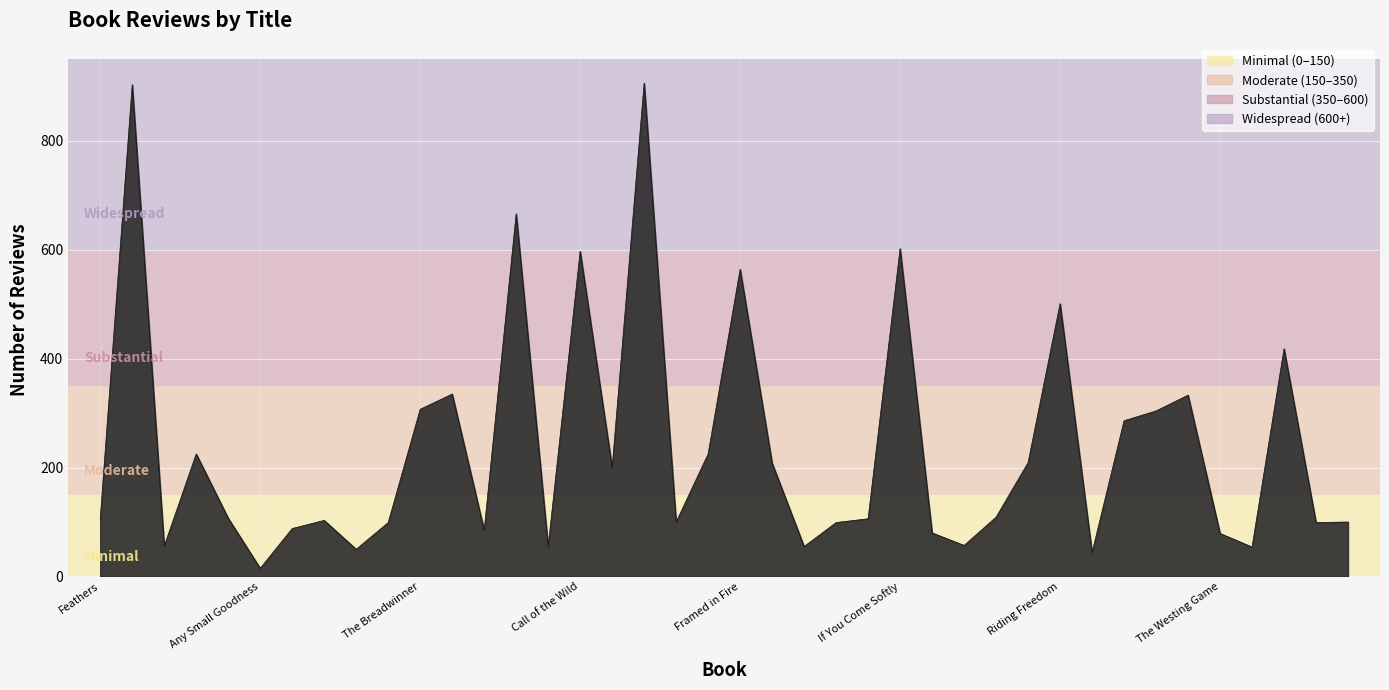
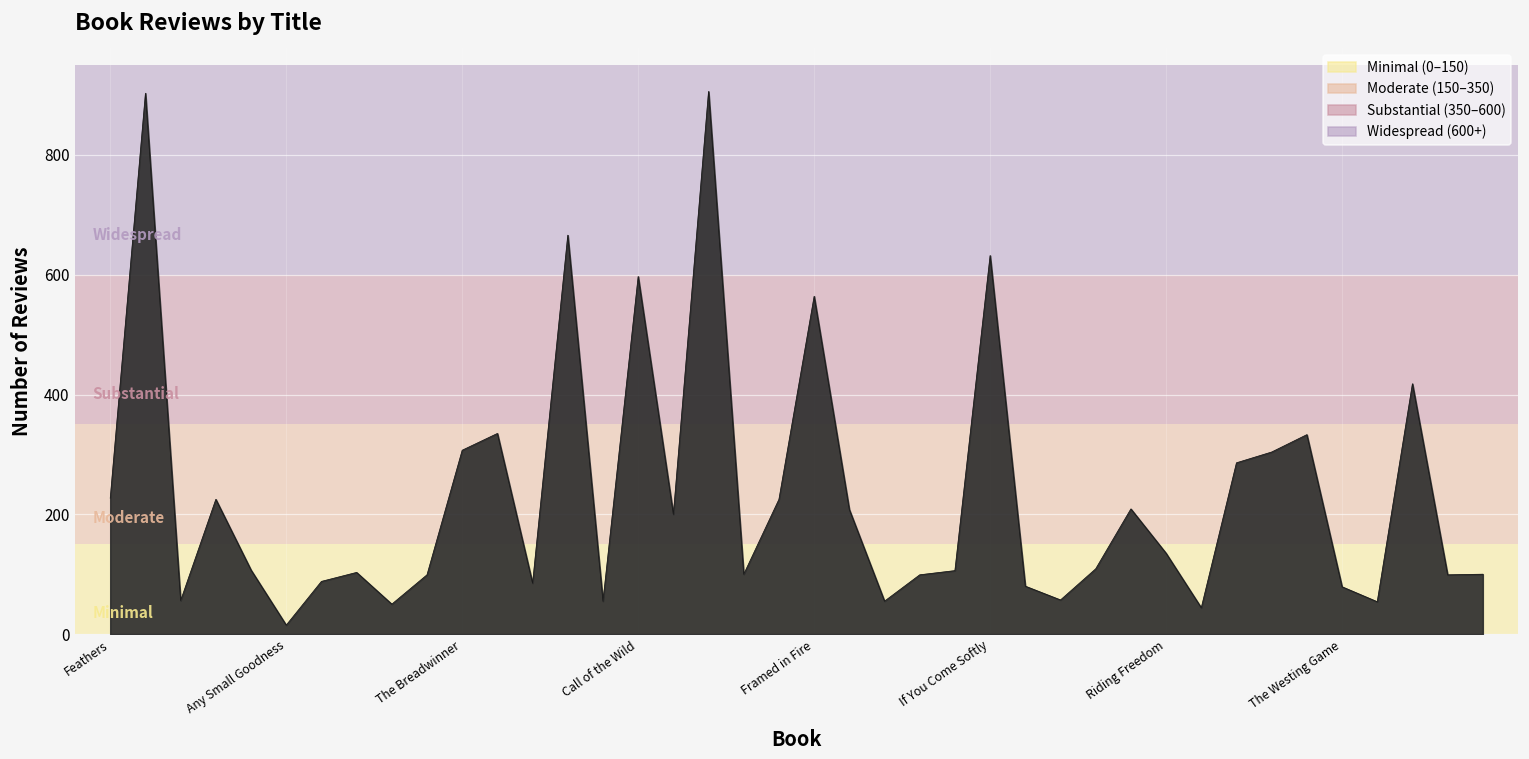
  {
-   "Feathers": 110,
+   "Feathers": 230,
    "Any Small Goodness": 20,
    "The Breadwinner": 310,
    "Call of the Wild": 600,
    "Framed in Fire": 560,
-   "If You Come Softly": 600,
-   "Riding Freedom": 500,
+   "If You Come Softly": 630,
+   "Riding Freedom": 140,
    "The Westing Game": 80
  }
